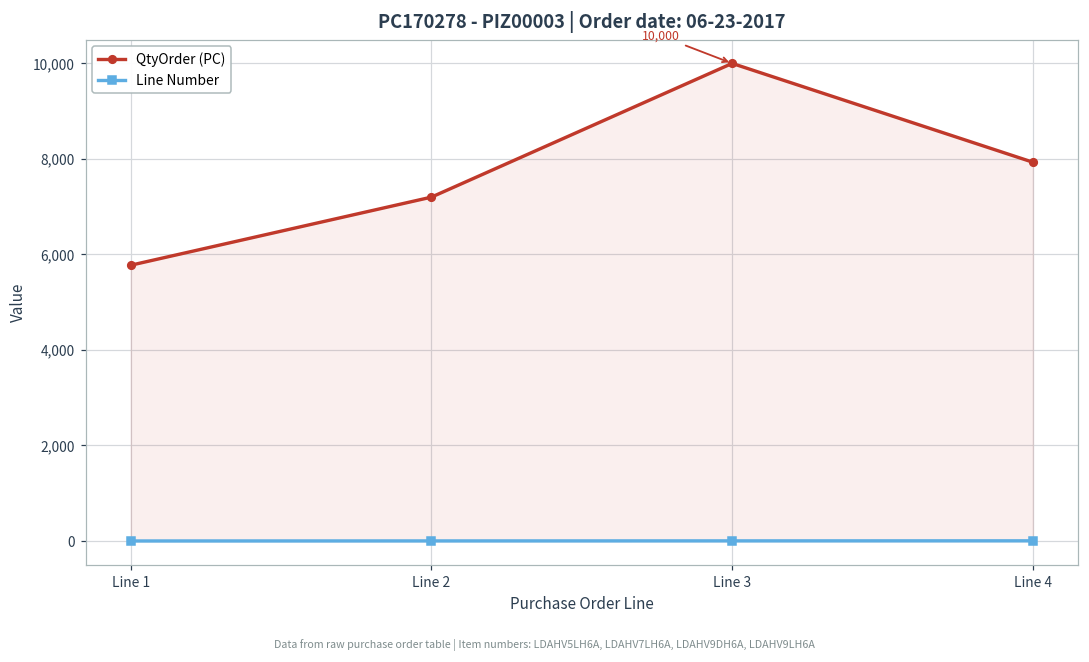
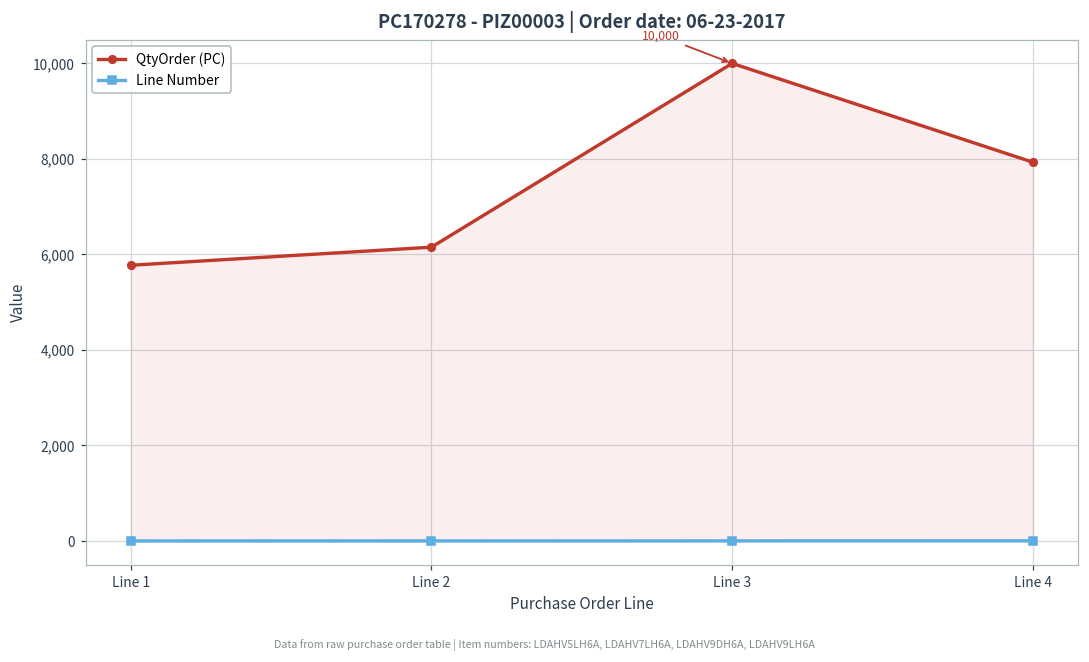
  {
    "QtyOrder (PC)": {
      "Line 1": "5,800",
-     "Line 2": "7,200",
+     "Line 2": "6,200",
      "Line 4": "7,900"
    },
    "Line Number": {
      "Line 1": "0",
      "Line 2": "0",
      "Line 3": "0",
      "Line 4": "0"
    }
  }
